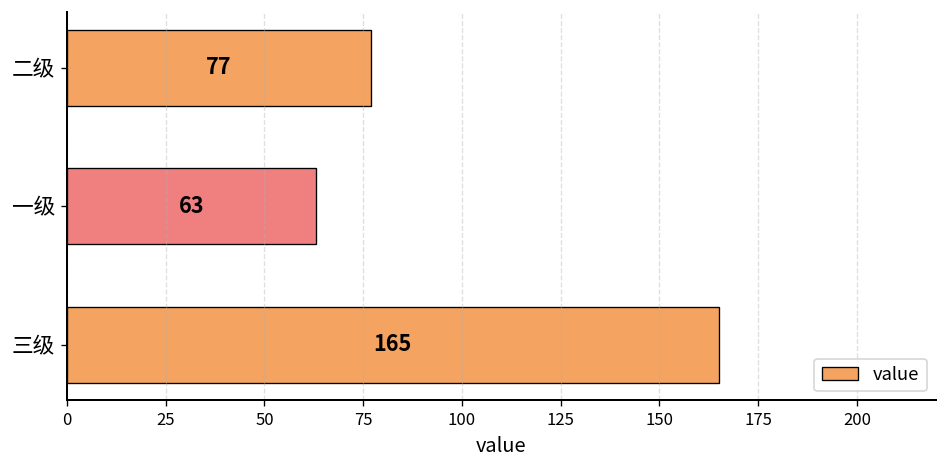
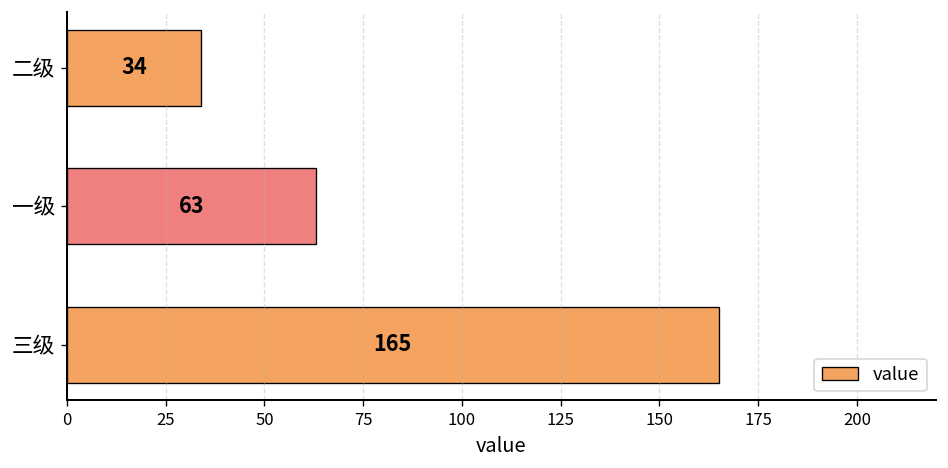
  {
-   "二级": 77,
+   "二级": 34,
    "一级": 63,
    "三级": 165
  }
